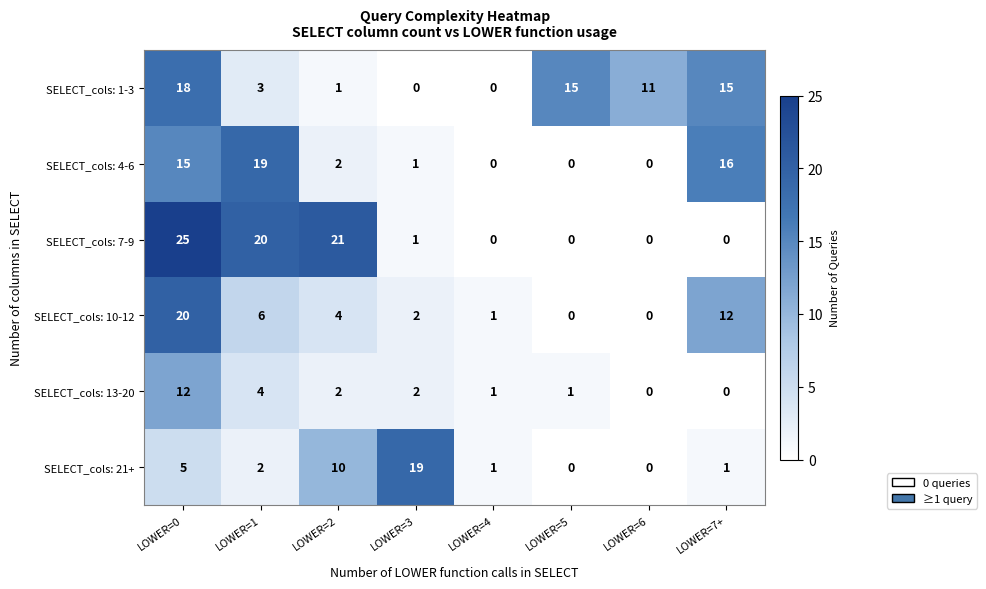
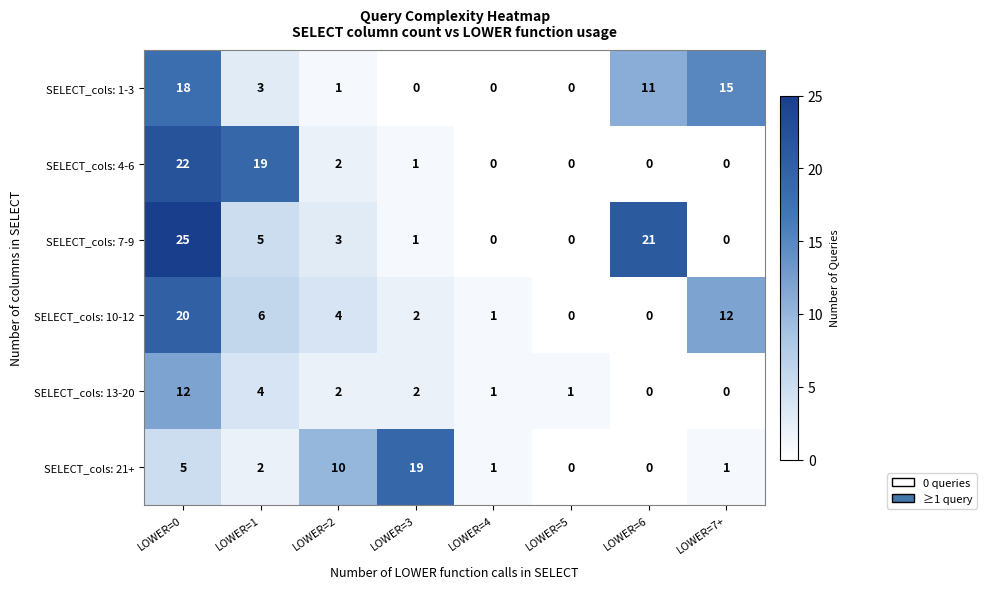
  {
    "SELECT_cols: 1-3": {
      "LOWER=0": 18,
      "LOWER=1": 3,
      "LOWER=2": 1,
      "LOWER=3": 0,
      "LOWER=4": 0,
-     "LOWER=5": 15,
+     "LOWER=5": 0,
      "LOWER=6": 11,
      "LOWER=7+": 15
    },
    "SELECT_cols: 4-6": {
-     "LOWER=0": 15,
+     "LOWER=0": 22,
      "LOWER=1": 19,
      "LOWER=2": 2,
      "LOWER=3": 1,
      "LOWER=4": 0,
      "LOWER=5": 0,
      "LOWER=6": 0,
-     "LOWER=7+": 16
+     "LOWER=7+": 0
    },
    "SELECT_cols: 7-9": {
      "LOWER=0": 25,
-     "LOWER=1": 20,
-     "LOWER=2": 21,
+     "LOWER=1": 5,
+     "LOWER=2": 3,
      "LOWER=3": 1,
      "LOWER=4": 0,
      "LOWER=5": 0,
-     "LOWER=6": 0,
+     "LOWER=6": 21,
      "LOWER=7+": 0
    },
    "SELECT_cols: 10-12": {
      "LOWER=0": 20,
      "LOWER=1": 6,
      "LOWER=2": 4,
      "LOWER=3": 2,
      "LOWER=4": 1,
      "LOWER=5": 0,
      "LOWER=6": 0,
      "LOWER=7+": 12
    },
    "SELECT_cols: 13-20": {
      "LOWER=0": 12,
      "LOWER=1": 4,
      "LOWER=2": 2,
      "LOWER=3": 2,
      "LOWER=4": 1,
      "LOWER=5": 1,
      "LOWER=6": 0,
      "LOWER=7+": 0
    },
    "SELECT_cols: 21+": {
      "LOWER=0": 5,
      "LOWER=1": 2,
      "LOWER=2": 10,
      "LOWER=3": 19,
      "LOWER=4": 1,
      "LOWER=5": 0,
      "LOWER=6": 0,
      "LOWER=7+": 1
    }
  }
